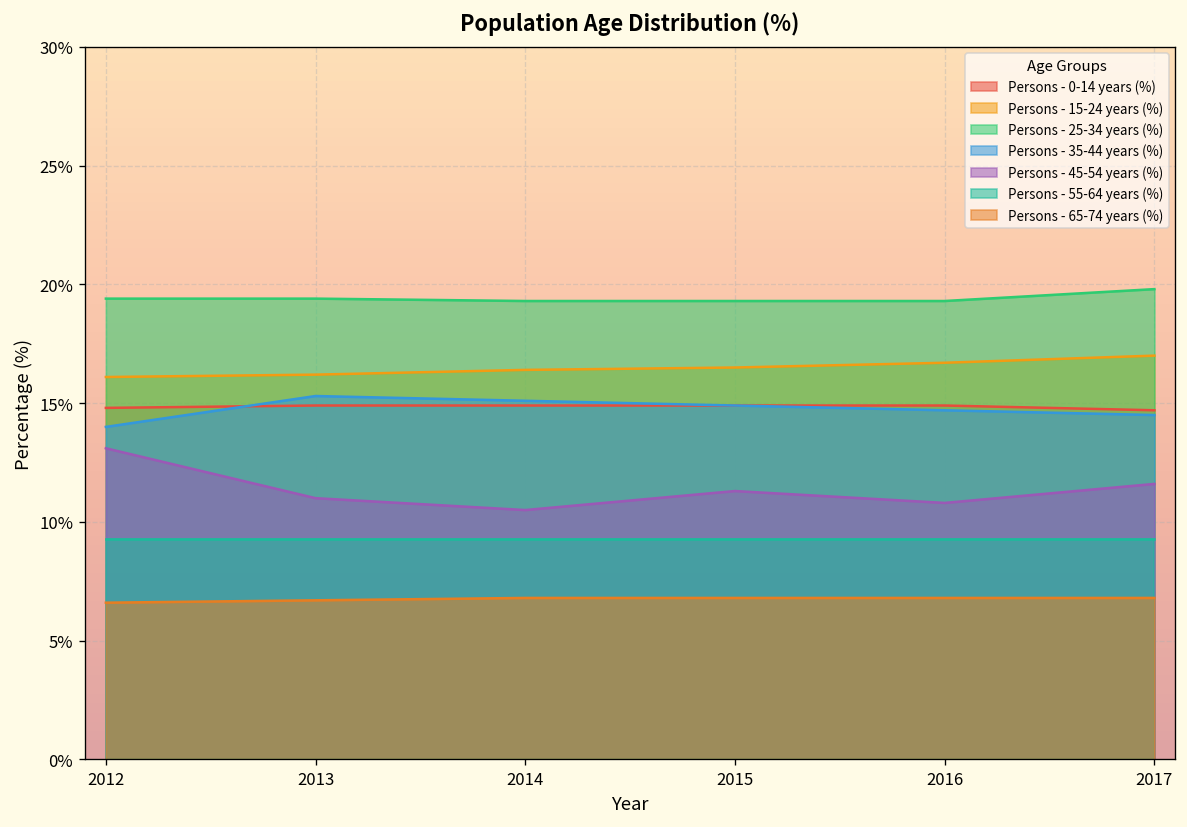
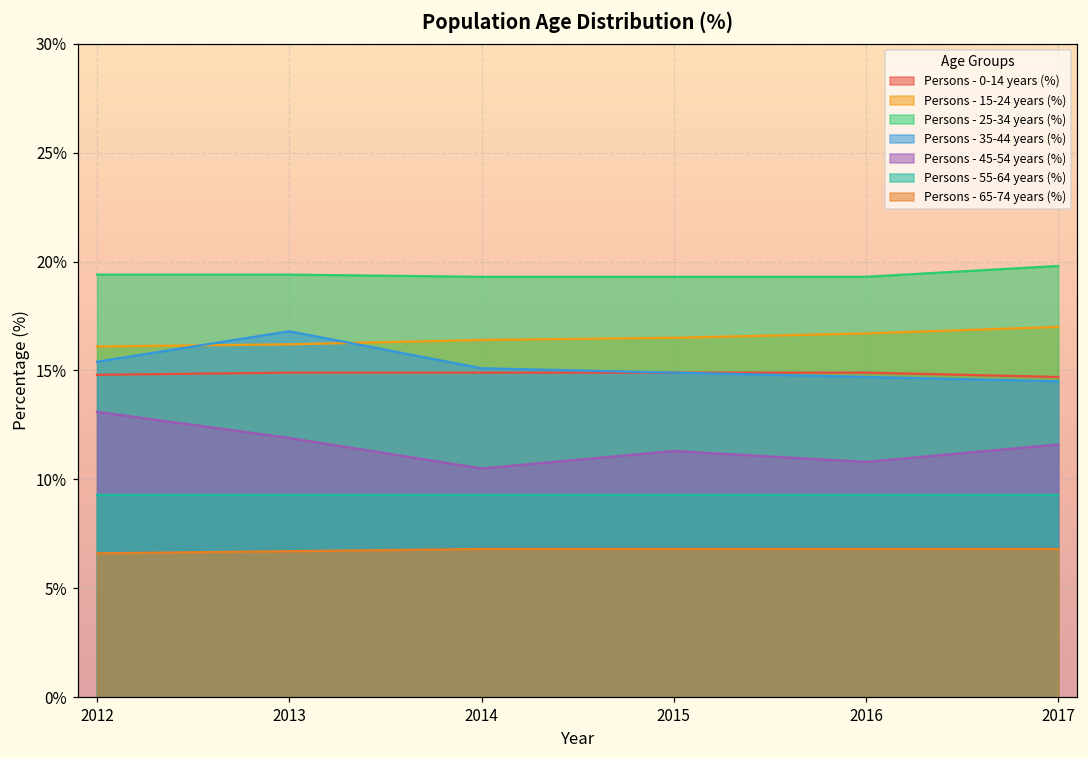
  {
    "Persons - 35-44 years (%)": {
-     "2012": "14.0%",
-     "2013": "15.3%",
+     "2012": "15.4%",
+     "2013": "16.8%",
      "2014": "15.1%",
      "2016": "14.7%",
      "2017": "14.5%"
    },
    "Persons - 45-54 years (%)": {
      "2012": "13.1%",
-     "2013": "11.0%",
+     "2013": "11.9%",
      "2014": "10.5%",
      "2015": "11.3%",
      "2016": "10.8%",
      "2017": "11.6%"
    }
  }
